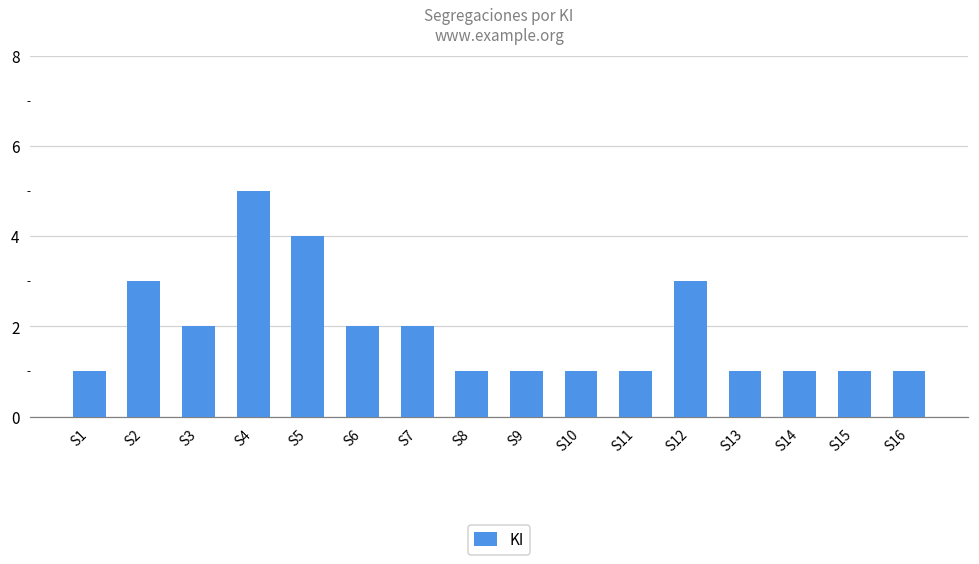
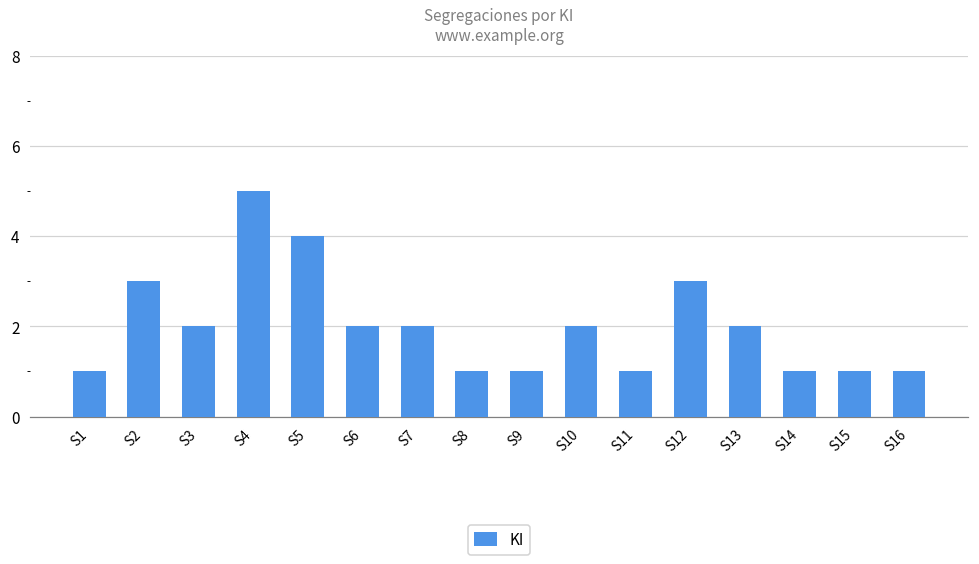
  {
    "S1": 1,
    "S2": 3,
    "S3": 2,
    "S4": 5,
    "S5": 4,
    "S6": 2,
    "S7": 2,
    "S8": 1,
    "S9": 1,
-   "S10": 1,
+   "S10": 2,
    "S11": 1,
    "S12": 3,
-   "S13": 1,
+   "S13": 2,
    "S14": 1,
    "S15": 1,
    "S16": 1
  }
